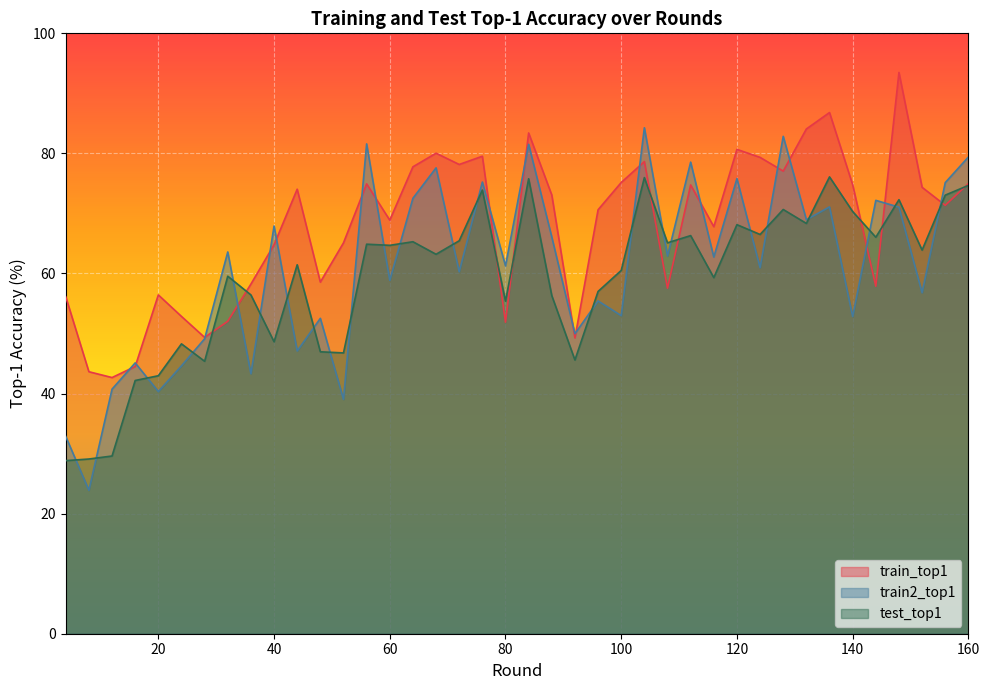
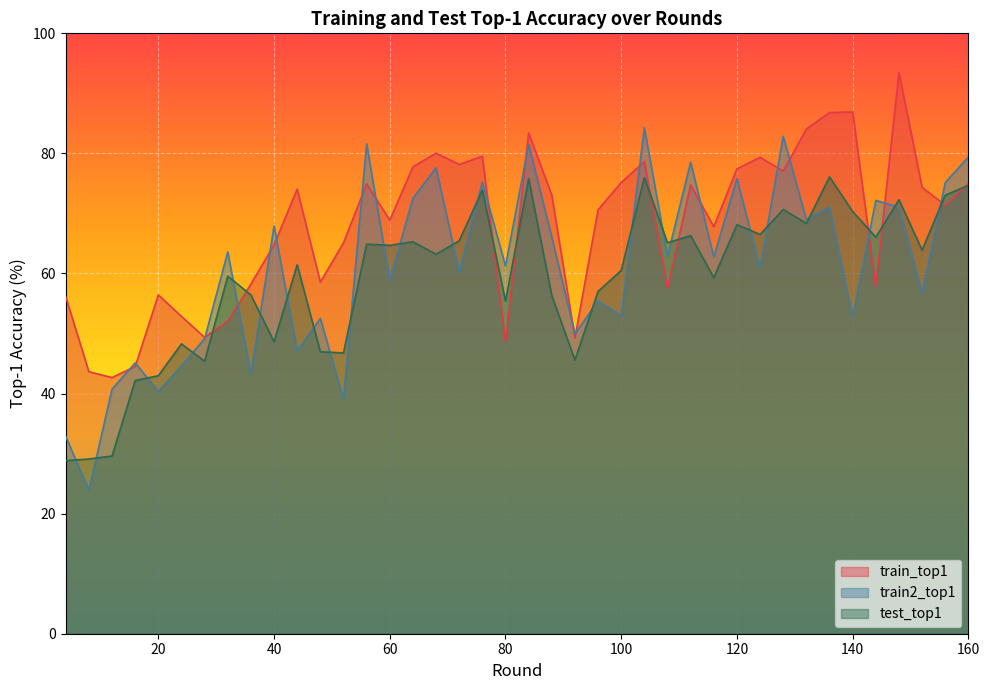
  {
    "train_top1": {
      "20": 56,
      "40": 65,
      "60": 69,
-     "80": 52,
+     "80": 49,
      "100": 75,
-     "120": 81,
-     "140": 75
+     "120": 77,
+     "140": 87
    }
  }
